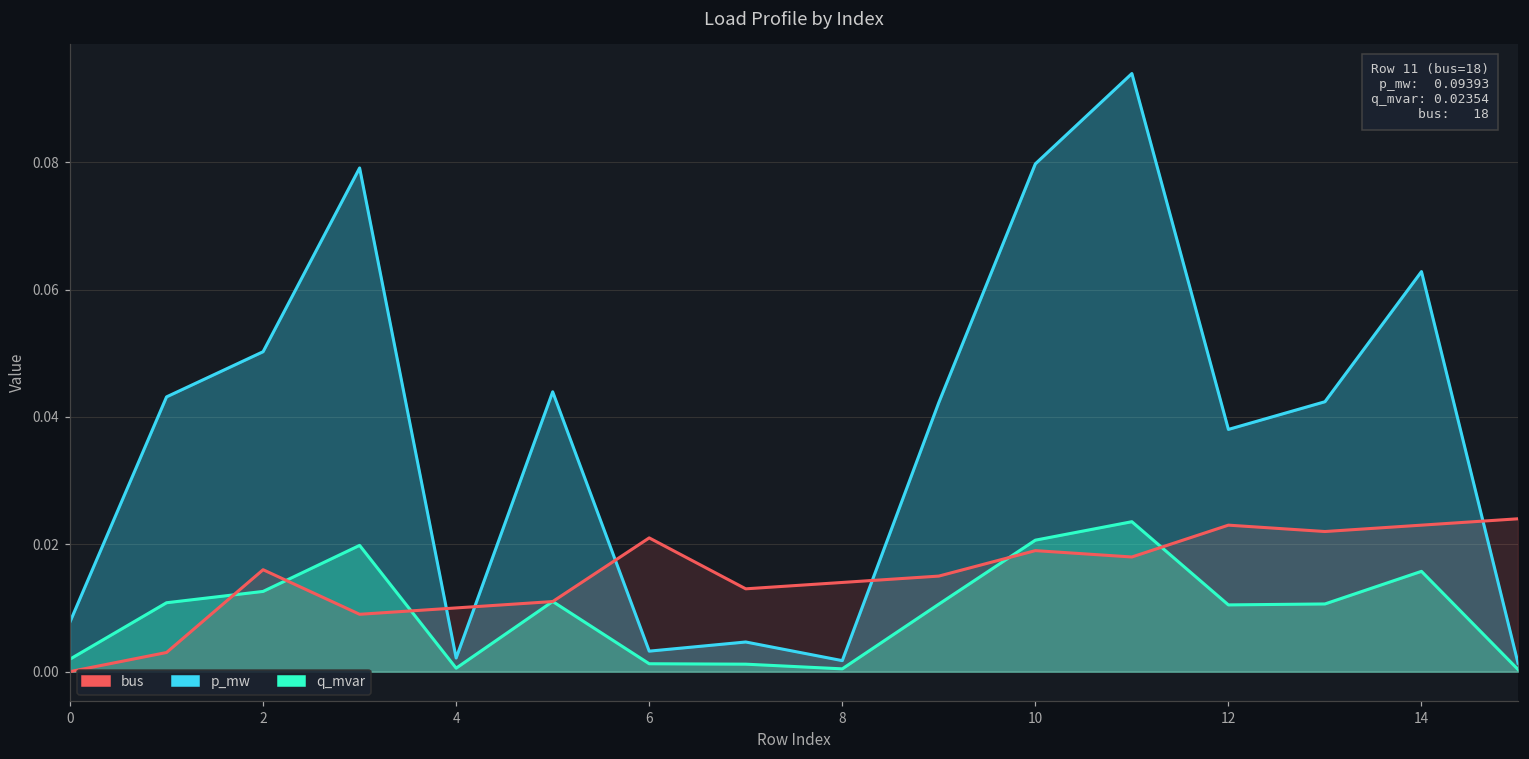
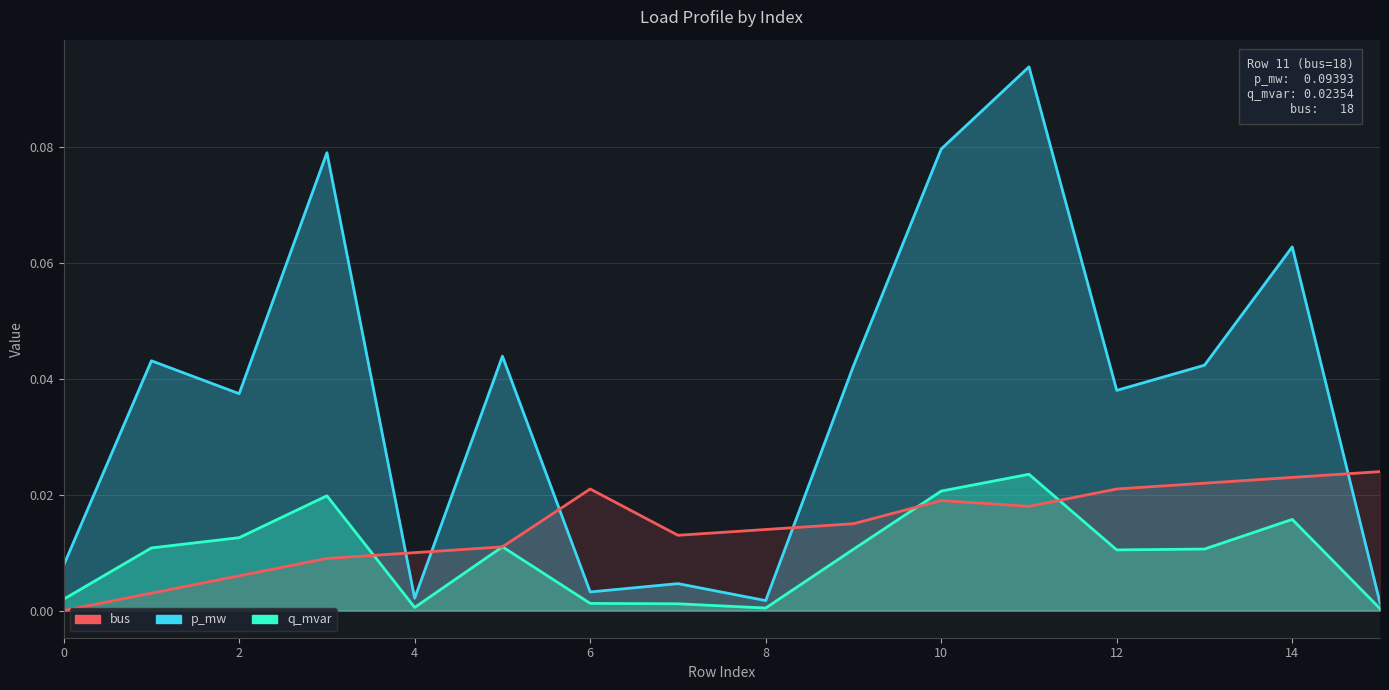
  {
    "p_mw": {
      "0": 0.008,
-     "2": 0.050,
+     "2": 0.037,
      "4": 0.002,
      "6": 0.003,
      "8": 0.002,
      "10": 0.080,
      "12": 0.038,
      "14": 0.063
    },
    "q_mvar": {
      "0": 0.002,
      "2": 0.013,
      "4": 0.001,
      "6": 0.001,
      "8": 0.000,
      "10": 0.021,
      "12": 0.010,
      "14": 0.016
    },
    "bus": {
      "0": 0.000,
-     "2": 0.016,
+     "2": 0.006,
      "4": 0.010,
      "6": 0.021,
      "8": 0.014,
      "10": 0.019,
-     "12": 0.023,
+     "12": 0.021,
      "14": 0.023
    }
  }
